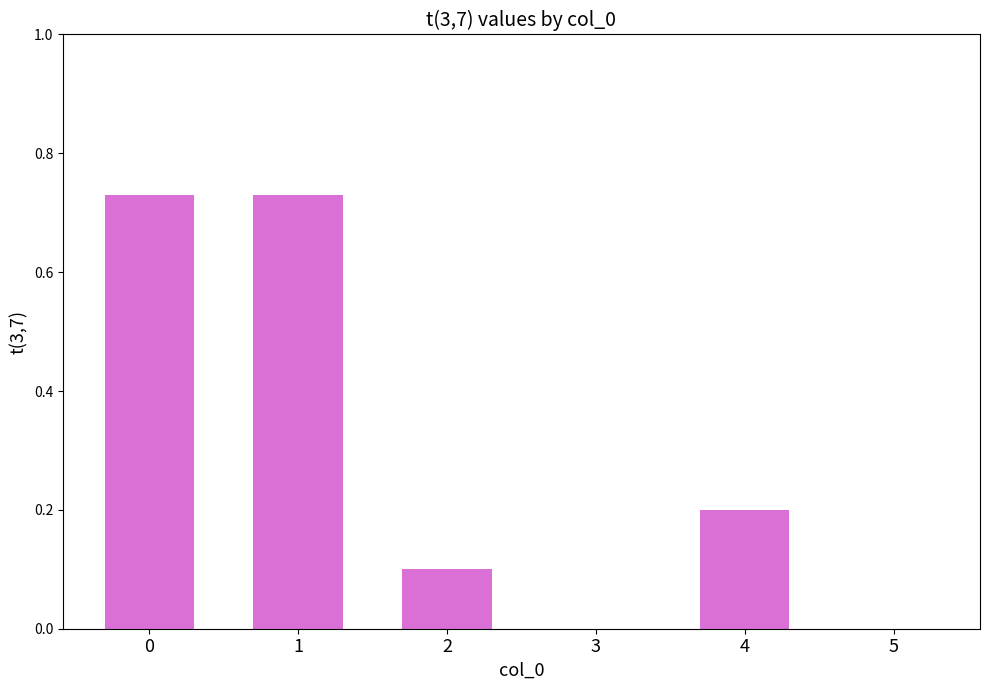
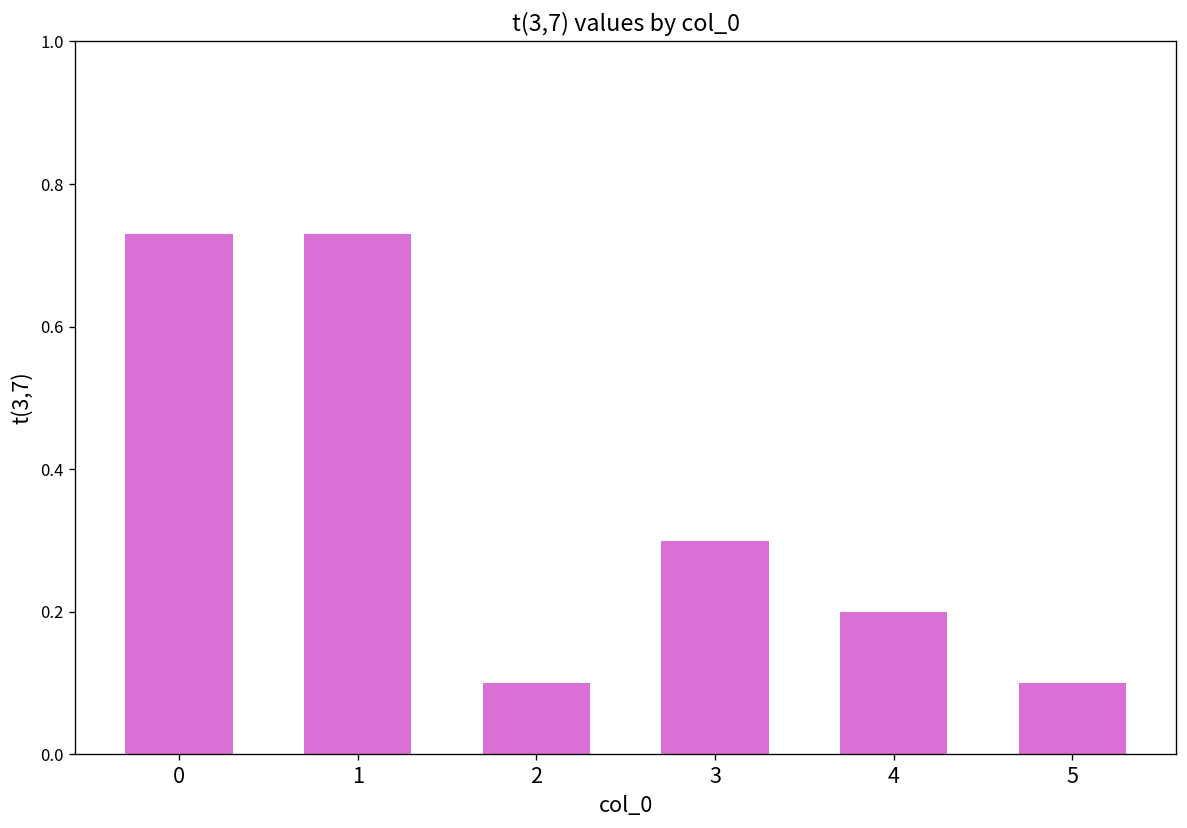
  {
    "0": 0.73,
    "1": 0.73,
    "2": 0.1,
-   "3": 0.0,
+   "3": 0.3,
    "4": 0.2,
-   "5": 0.0
+   "5": 0.1
  }
